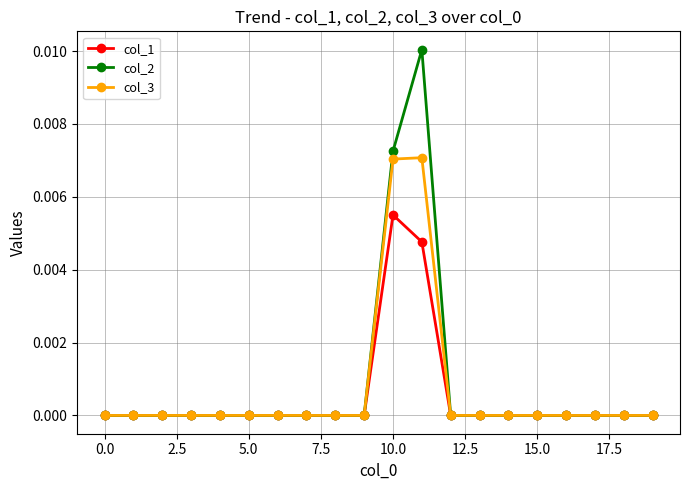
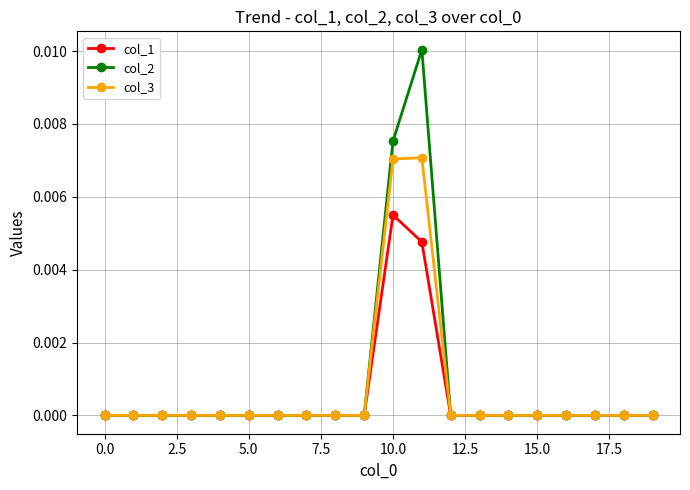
  {
    "col_1": {
      "10.0": 0.0055
    },
    "col_2": {
-     "10.0": 0.0073
+     "10.0": 0.0075
    },
    "col_3": {
      "10.0": 0.0070
    }
  }
